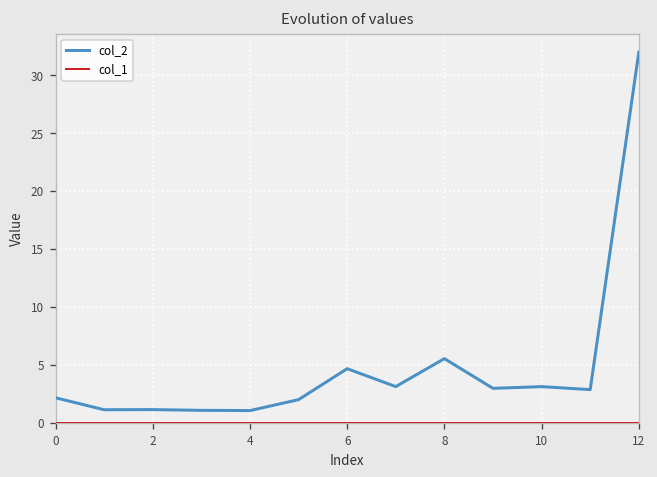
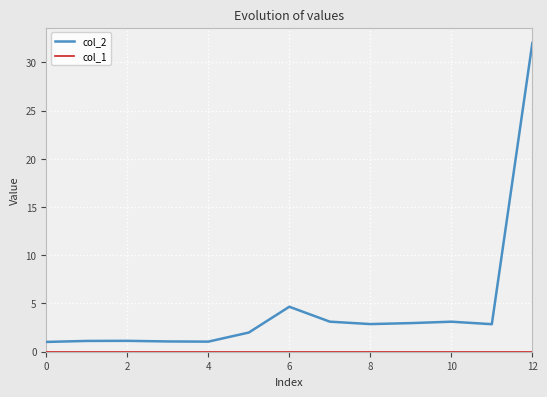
  {
    "col_2": {
-     "0": 2,
+     "0": 1,
      "2": 1,
      "4": 1,
      "6": 5,
-     "8": 6,
+     "8": 3,
      "10": 3,
      "12": 32
    },
    "col_1": {
      "0": 0,
      "2": 0,
      "4": 0,
      "6": 0,
      "8": 0,
      "10": 0,
      "12": 0
    }
  }
